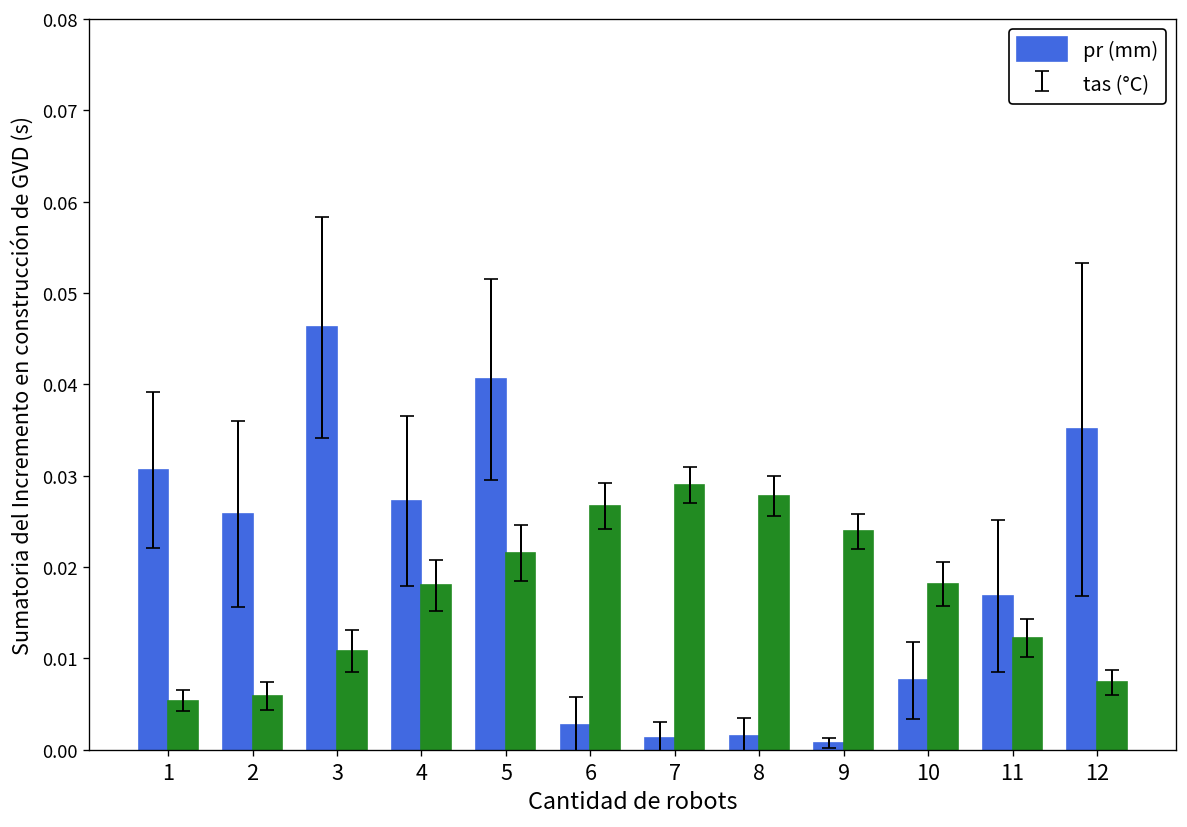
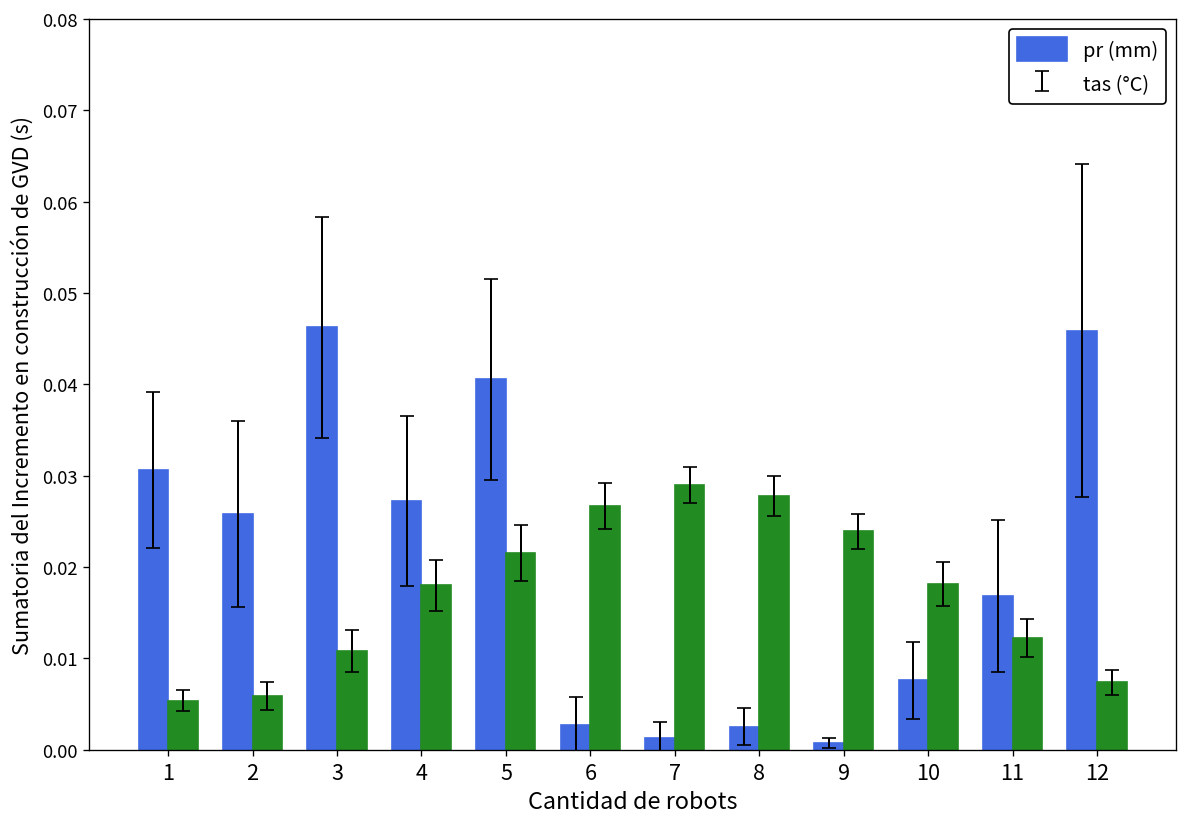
  {
    "pr (mm)": {
      "1": 0.031,
      "2": 0.026,
      "3": 0.046,
      "4": 0.027,
      "5": 0.041,
      "6": 0.003,
      "7": 0.001,
-     "8": 0.001,
+     "8": 0.003,
      "9": 0.001,
      "10": 0.008,
      "11": 0.017,
-     "12": 0.035
+     "12": 0.046
    }
  }
